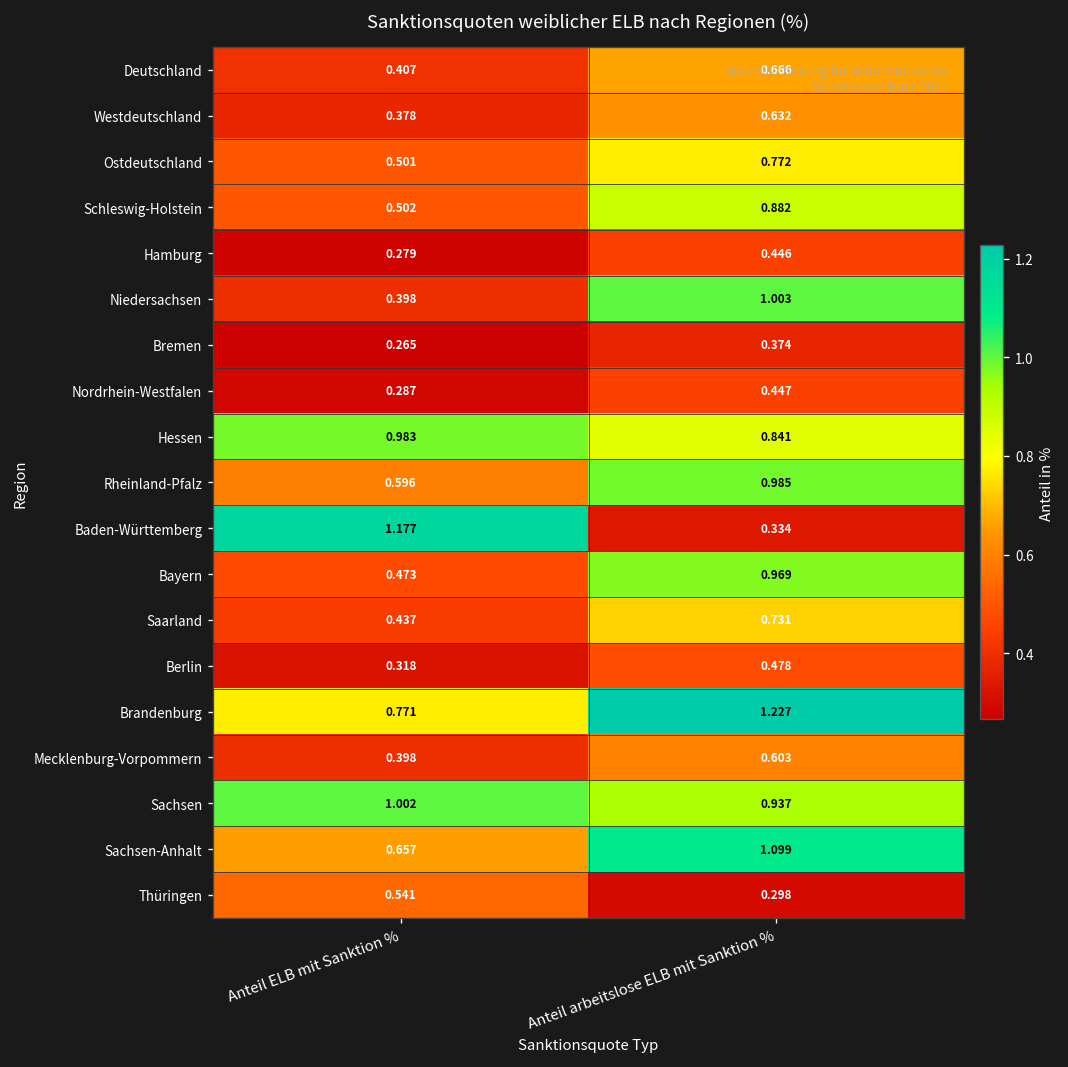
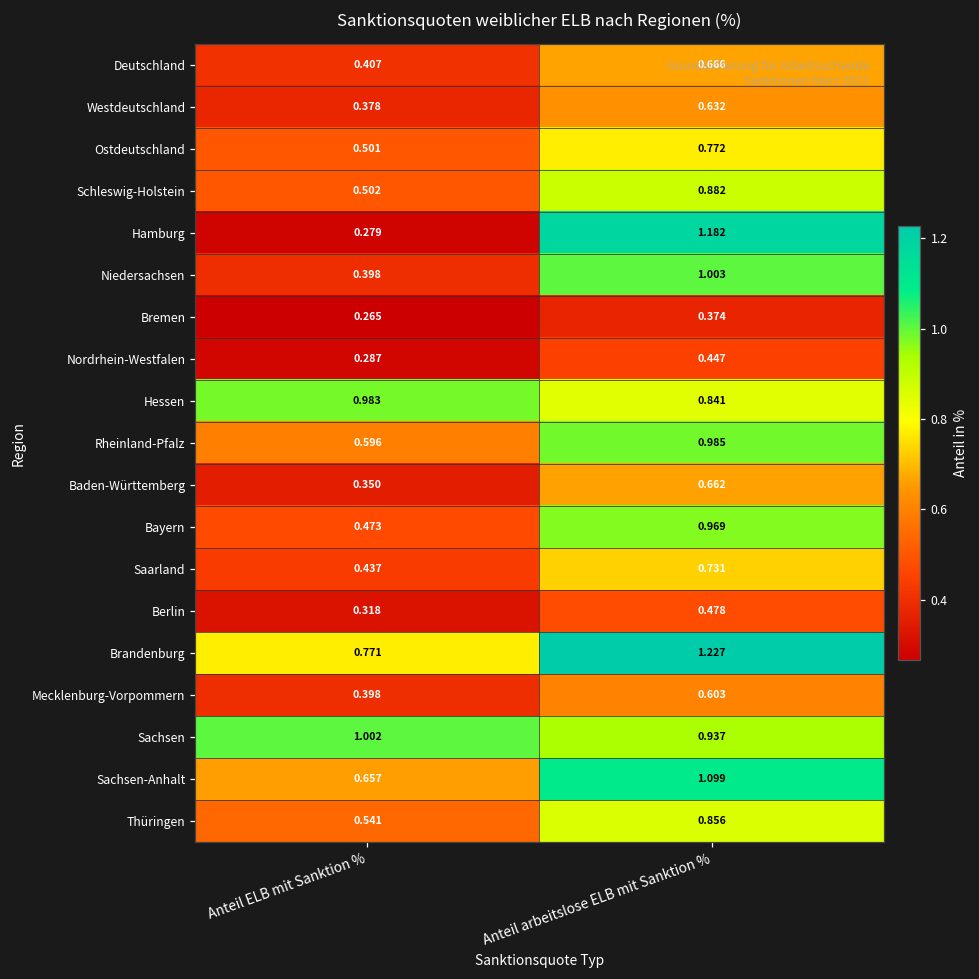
  {
    "Deutschland": {
      "Anteil ELB mit Sanktion %": 0.407,
      "Anteil arbeitslose ELB mit Sanktion %": 2021
    },
    "Westdeutschland": {
      "Anteil ELB mit Sanktion %": 0.378,
      "Anteil arbeitslose ELB mit Sanktion %": 0.632
    },
    "Ostdeutschland": {
      "Anteil ELB mit Sanktion %": 0.501,
      "Anteil arbeitslose ELB mit Sanktion %": 0.772
    },
    "Schleswig-Holstein": {
      "Anteil ELB mit Sanktion %": 0.502,
      "Anteil arbeitslose ELB mit Sanktion %": 0.882
    },
    "Hamburg": {
      "Anteil ELB mit Sanktion %": 0.279,
-     "Anteil arbeitslose ELB mit Sanktion %": 0.446
+     "Anteil arbeitslose ELB mit Sanktion %": 1.182
    },
    "Niedersachsen": {
      "Anteil ELB mit Sanktion %": 0.398,
      "Anteil arbeitslose ELB mit Sanktion %": 1.003
    },
    "Bremen": {
      "Anteil ELB mit Sanktion %": 0.265,
      "Anteil arbeitslose ELB mit Sanktion %": 0.374
    },
    "Nordrhein-Westfalen": {
      "Anteil ELB mit Sanktion %": 0.287,
      "Anteil arbeitslose ELB mit Sanktion %": 0.447
    },
    "Hessen": {
      "Anteil ELB mit Sanktion %": 0.983,
      "Anteil arbeitslose ELB mit Sanktion %": 0.841
    },
    "Rheinland-Pfalz": {
      "Anteil ELB mit Sanktion %": 0.596,
      "Anteil arbeitslose ELB mit Sanktion %": 0.985
    },
    "Baden-Württemberg": {
-     "Anteil ELB mit Sanktion %": 1.177,
-     "Anteil arbeitslose ELB mit Sanktion %": 0.334
+     "Anteil ELB mit Sanktion %": 0.350,
+     "Anteil arbeitslose ELB mit Sanktion %": 0.662
    },
    "Bayern": {
      "Anteil ELB mit Sanktion %": 0.473,
      "Anteil arbeitslose ELB mit Sanktion %": 0.969
    },
    "Saarland": {
      "Anteil ELB mit Sanktion %": 0.437,
      "Anteil arbeitslose ELB mit Sanktion %": 0.731
    },
    "Berlin": {
      "Anteil ELB mit Sanktion %": 0.318,
      "Anteil arbeitslose ELB mit Sanktion %": 0.478
    },
    "Brandenburg": {
      "Anteil ELB mit Sanktion %": 0.771,
      "Anteil arbeitslose ELB mit Sanktion %": 1.227
    },
    "Mecklenburg-Vorpommern": {
      "Anteil ELB mit Sanktion %": 0.398,
      "Anteil arbeitslose ELB mit Sanktion %": 0.603
    },
    "Sachsen": {
      "Anteil ELB mit Sanktion %": 1.002,
      "Anteil arbeitslose ELB mit Sanktion %": 0.937
    },
    "Sachsen-Anhalt": {
      "Anteil ELB mit Sanktion %": 0.657,
      "Anteil arbeitslose ELB mit Sanktion %": 1.099
    },
    "Thüringen": {
      "Anteil ELB mit Sanktion %": 0.541,
-     "Anteil arbeitslose ELB mit Sanktion %": 0.298
+     "Anteil arbeitslose ELB mit Sanktion %": 0.856
    }
  }
